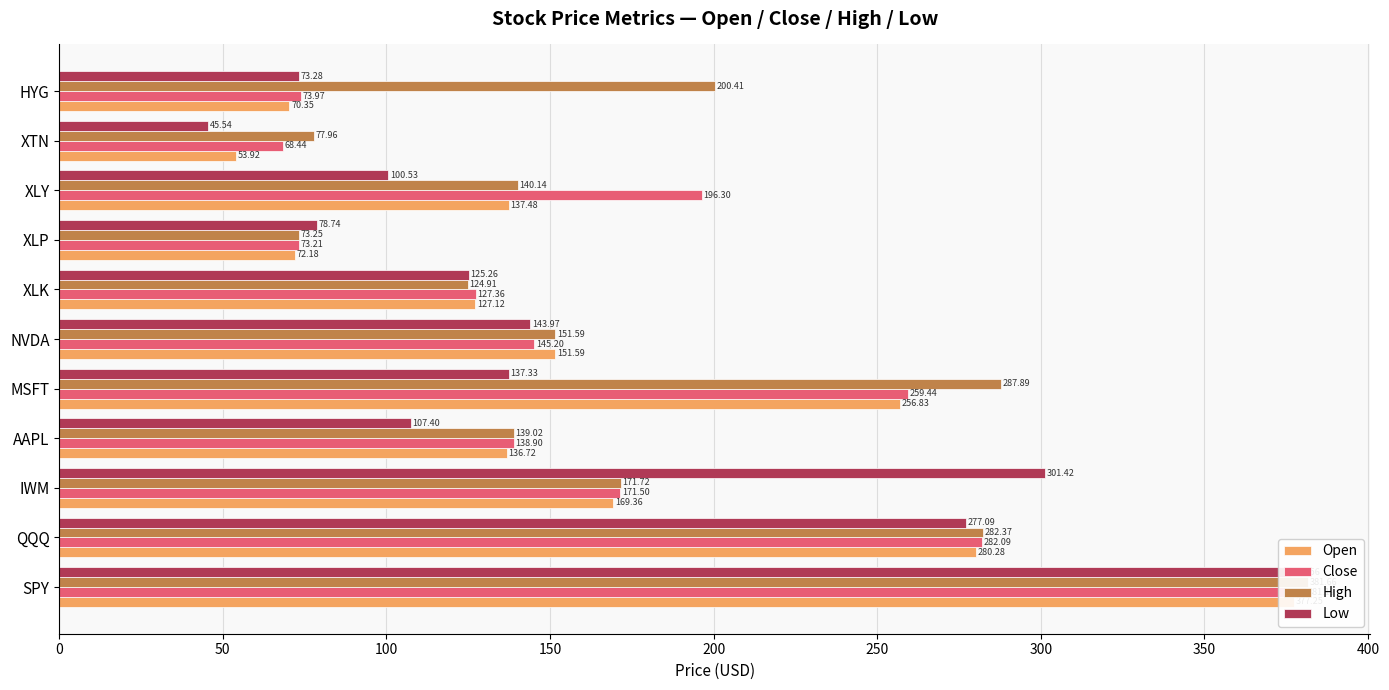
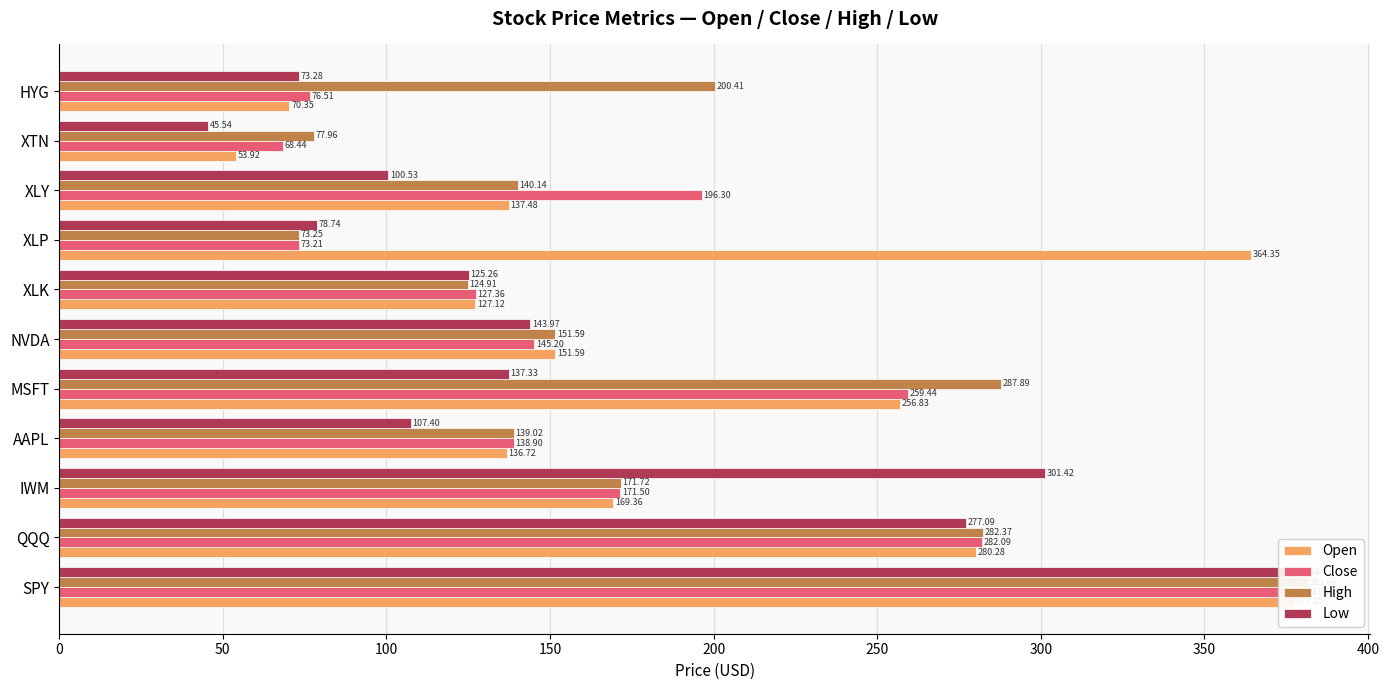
  {
    "Open": {
      "HYG": 70.35,
      "XTN": 53.92,
      "XLY": 137.48,
-     "XLP": 72.18,
+     "XLP": 364.35,
      "XLK": 127.12,
      "NVDA": 151.59,
      "MSFT": 256.83,
      "AAPL": 136.72,
      "IWM": 169.36,
      "QQQ": 280.28
    },
    "Close": {
-     "HYG": 73.97,
+     "HYG": 76.51,
      "XTN": 68.44,
      "XLY": 196.30,
      "XLP": 73.21,
      "XLK": 127.36,
      "NVDA": 145.20,
      "MSFT": 259.44,
      "AAPL": 138.90,
      "IWM": 171.50,
      "QQQ": 282.09
    },
    "High": {
      "HYG": 200.41,
      "XTN": 77.96,
      "XLY": 140.14,
      "XLP": 73.25,
      "XLK": 124.91,
      "NVDA": 151.59,
      "MSFT": 287.89,
      "AAPL": 139.02,
      "IWM": 171.72,
      "QQQ": 282.37
    },
    "Low": {
      "HYG": 73.28,
      "XTN": 45.54,
      "XLY": 100.53,
      "XLP": 78.74,
      "XLK": 125.26,
      "NVDA": 143.97,
      "MSFT": 137.33,
      "AAPL": 107.40,
      "IWM": 301.42,
      "QQQ": 277.09
    }
  }
